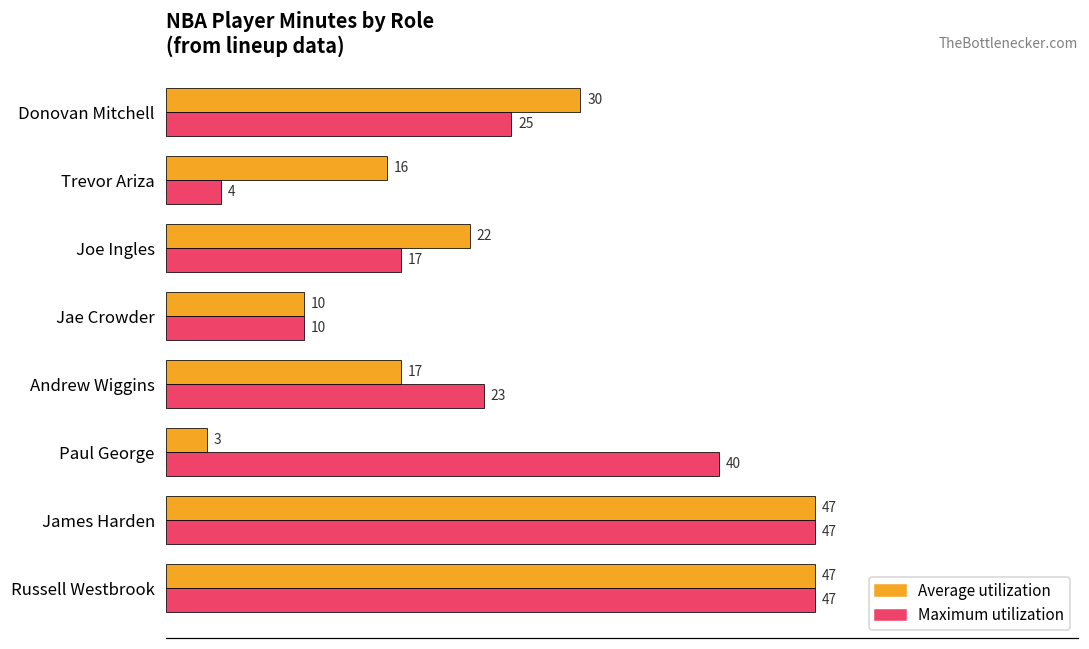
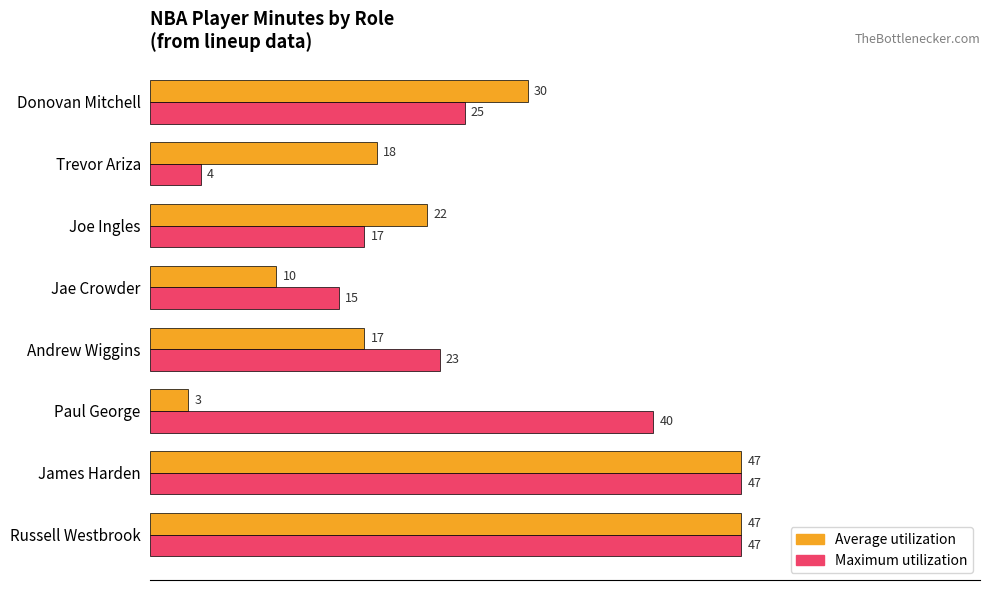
  {
    "Average utilization": {
      "Donovan Mitchell": 30,
-     "Trevor Ariza": 16,
+     "Trevor Ariza": 18,
      "Joe Ingles": 22,
      "Jae Crowder": 10,
      "Andrew Wiggins": 17,
      "Paul George": 3,
      "James Harden": 47,
      "Russell Westbrook": 47
    },
    "Maximum utilization": {
      "Donovan Mitchell": 25,
      "Trevor Ariza": 4,
      "Joe Ingles": 17,
-     "Jae Crowder": 10,
+     "Jae Crowder": 15,
      "Andrew Wiggins": 23,
      "Paul George": 40,
      "James Harden": 47,
      "Russell Westbrook": 47
    }
  }
